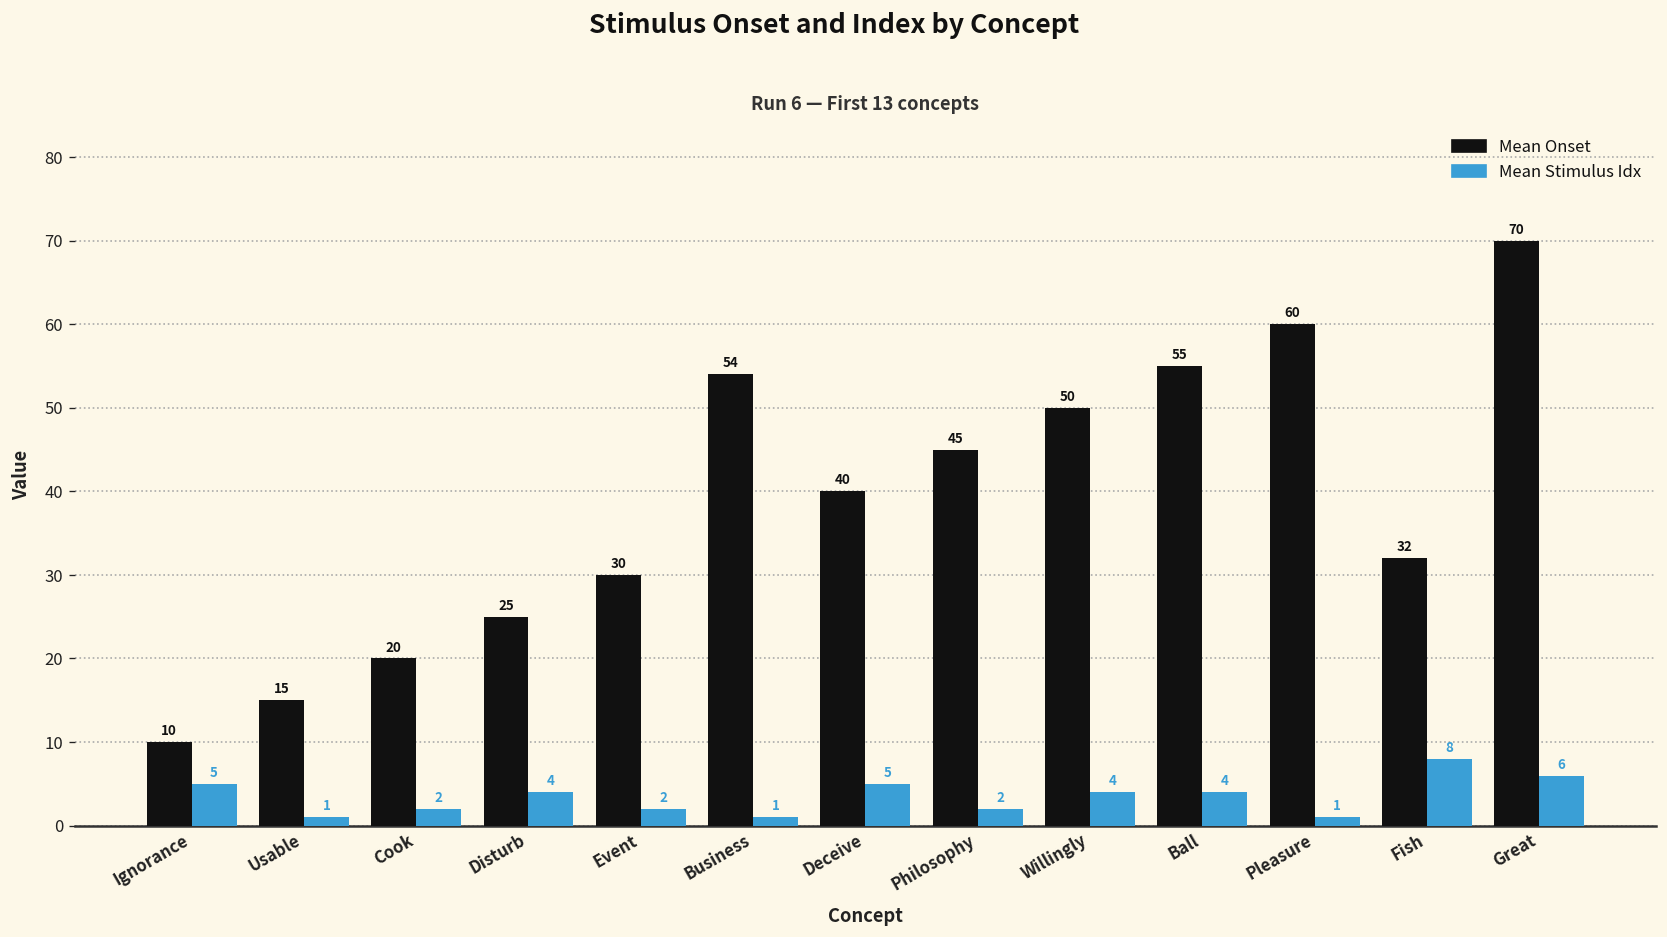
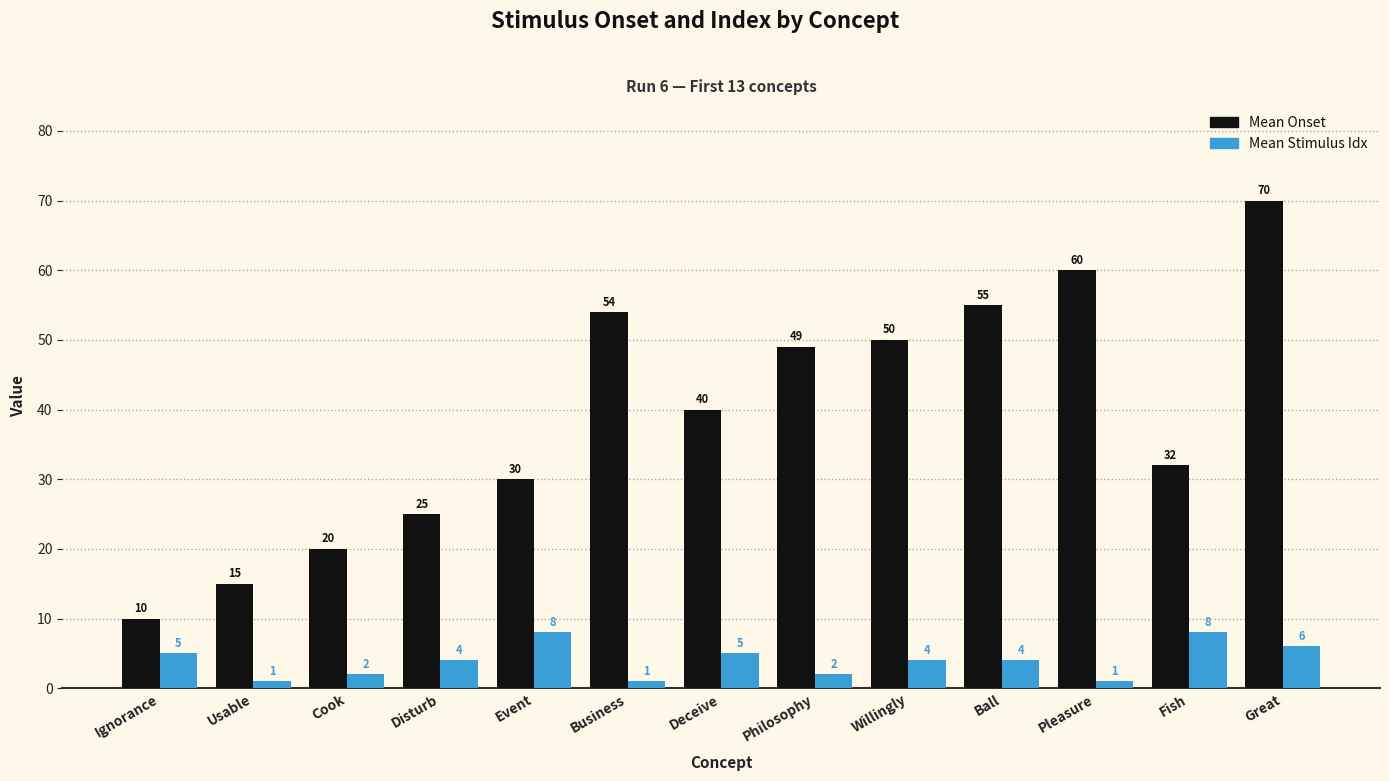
  {
    "Mean Onset": {
      "Ignorance": 10,
      "Usable": 15,
      "Cook": 20,
      "Disturb": 25,
      "Event": 30,
      "Business": 54,
      "Deceive": 40,
-     "Philosophy": 45,
+     "Philosophy": 49,
      "Willingly": 50,
      "Ball": 55,
      "Pleasure": 60,
      "Fish": 32,
      "Great": 70
    },
    "Mean Stimulus Idx": {
      "Ignorance": 5,
      "Usable": 1,
      "Cook": 2,
      "Disturb": 4,
-     "Event": 2,
+     "Event": 8,
      "Business": 1,
      "Deceive": 5,
      "Philosophy": 2,
      "Willingly": 4,
      "Ball": 4,
      "Pleasure": 1,
      "Fish": 8,
      "Great": 6
    }
  }
